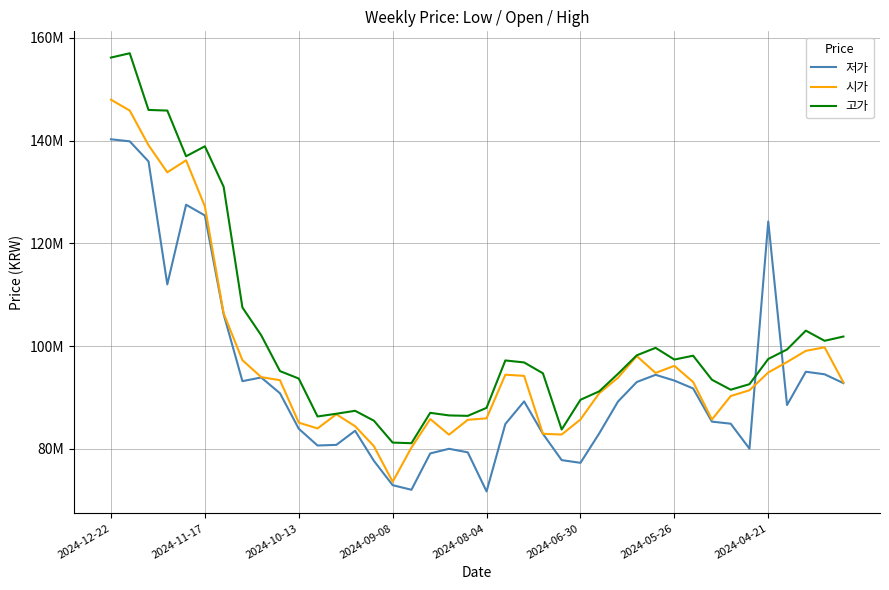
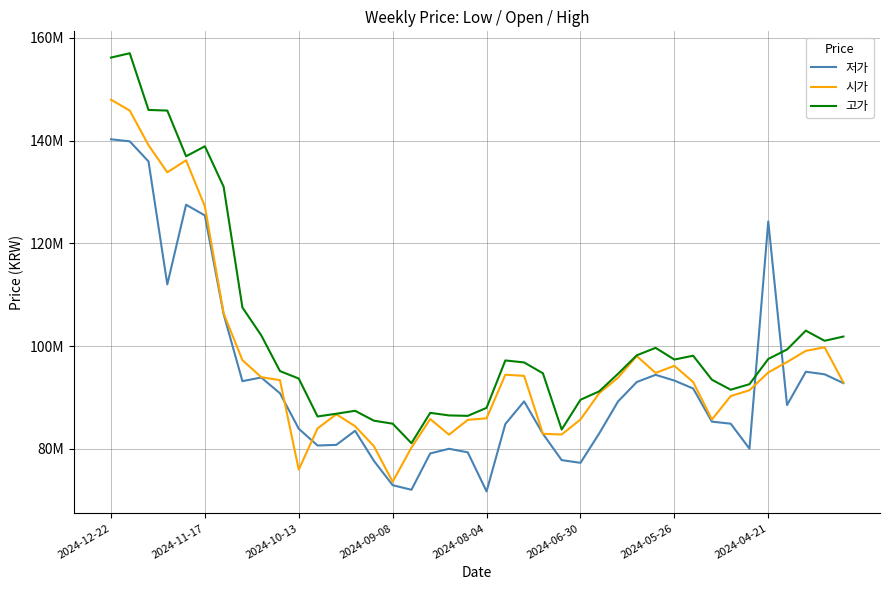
  {
    "저가": {
      "2024-12-22": 140000000,
      "2024-11-17": 125000000,
      "2024-10-13": 84000000,
      "2024-09-08": 73000000,
      "2024-08-04": 72000000,
      "2024-06-30": 77000000,
      "2024-05-26": 93000000,
      "2024-04-21": 124000000
    },
    "시가": {
      "2024-12-22": 148000000,
      "2024-11-17": 127000000,
-     "2024-10-13": 85000000,
+     "2024-10-13": 76000000,
      "2024-09-08": 74000000,
      "2024-08-04": 86000000,
      "2024-06-30": 86000000,
      "2024-05-26": 96000000,
      "2024-04-21": 95000000
    },
    "고가": {
      "2024-12-22": 156000000,
      "2024-11-17": 139000000,
      "2024-10-13": 94000000,
-     "2024-09-08": 81000000,
+     "2024-09-08": 85000000,
      "2024-08-04": 88000000,
      "2024-06-30": 90000000,
      "2024-05-26": 97000000,
      "2024-04-21": 97000000
    }
  }
